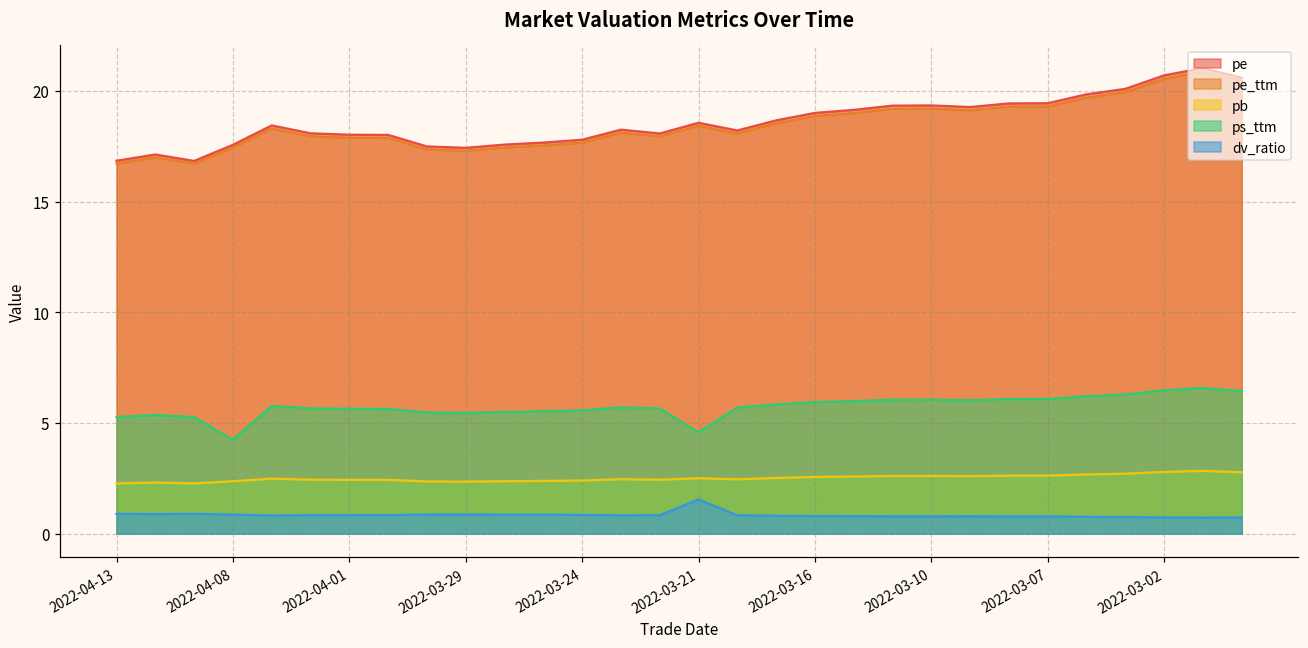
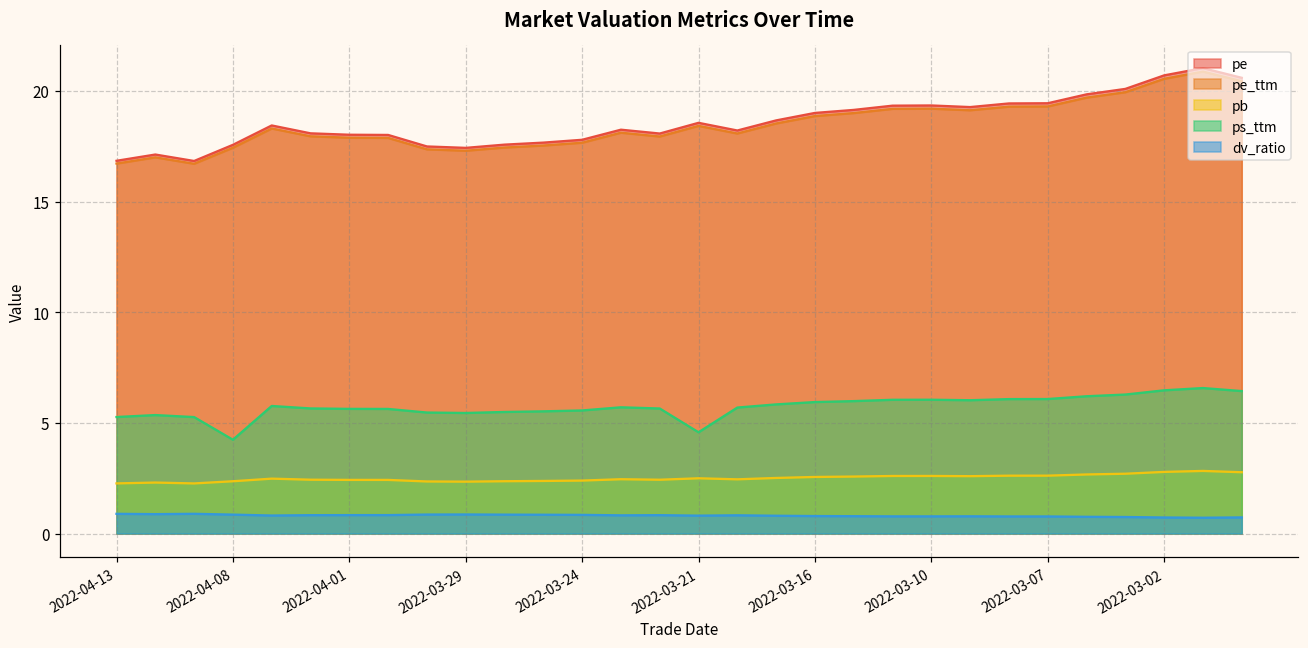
  {
    "pb": {
      "2022-04-13": 2.3,
      "2022-04-08": 2.4,
      "2022-04-01": 2.4,
      "2022-03-29": 2.3,
      "2022-03-24": 2.4,
      "2022-03-21": 2.5,
      "2022-03-16": 2.6,
      "2022-03-10": 2.6,
      "2022-03-07": 2.6,
      "2022-03-02": 2.8
    },
    "ps_ttm": {
      "2022-04-13": 5.3,
      "2022-04-08": 4.2,
      "2022-04-01": 5.6,
      "2022-03-29": 5.4,
      "2022-03-24": 5.6,
      "2022-03-21": 4.6,
      "2022-03-16": 5.9,
      "2022-03-10": 6.0,
      "2022-03-07": 6.1,
      "2022-03-02": 6.5
    },
    "dv_ratio": {
      "2022-04-13": 0.9,
      "2022-04-08": 0.9,
      "2022-04-01": 0.8,
      "2022-03-29": 0.9,
      "2022-03-24": 0.8,
-     "2022-03-21": 1.5,
+     "2022-03-21": 0.8,
      "2022-03-16": 0.8,
      "2022-03-10": 0.8,
      "2022-03-07": 0.8,
      "2022-03-02": 0.7
    }
  }
